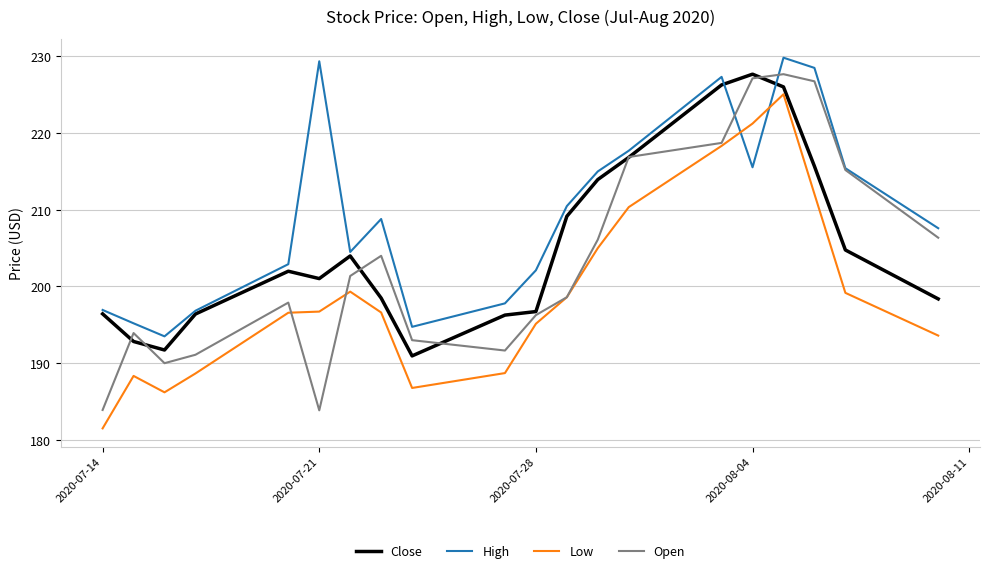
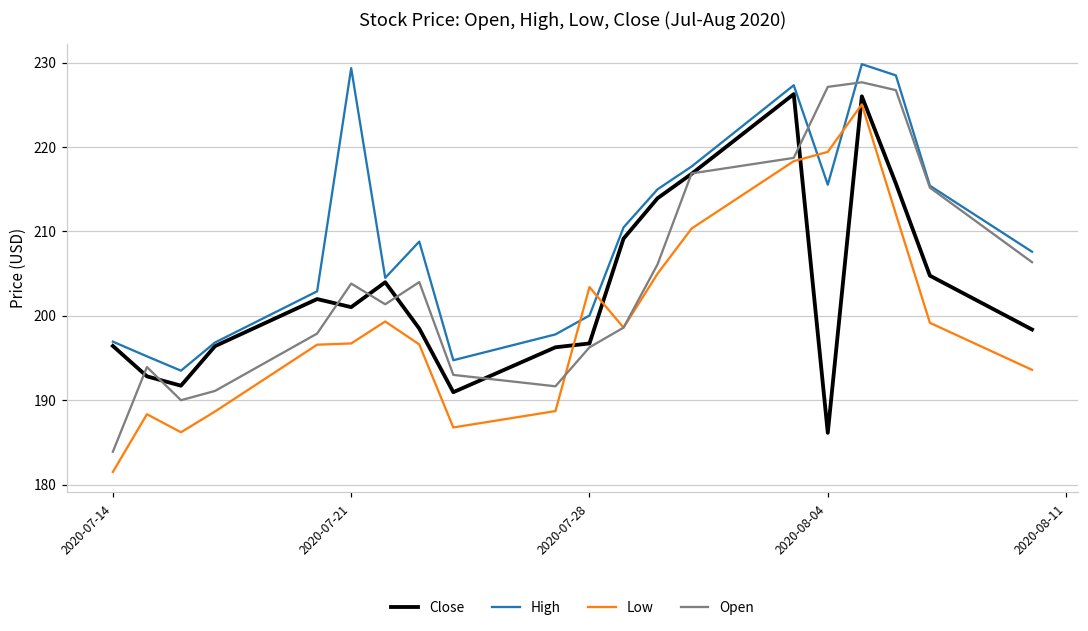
  {
    "Close": {
      "2020-07-14": 196,
      "2020-07-21": 201,
      "2020-07-28": 197,
-     "2020-08-04": 228
+     "2020-08-04": 186
    },
    "High": {
      "2020-07-14": 197,
      "2020-07-21": 229,
-     "2020-07-28": 202,
+     "2020-07-28": 200,
      "2020-08-04": 216
    },
    "Low": {
      "2020-07-14": 182,
      "2020-07-21": 197,
-     "2020-07-28": 195,
-     "2020-08-04": 221
+     "2020-07-28": 203,
+     "2020-08-04": 219
    },
    "Open": {
      "2020-07-14": 184,
-     "2020-07-21": 184,
+     "2020-07-21": 204,
      "2020-07-28": 196,
      "2020-08-04": 227
    }
  }
